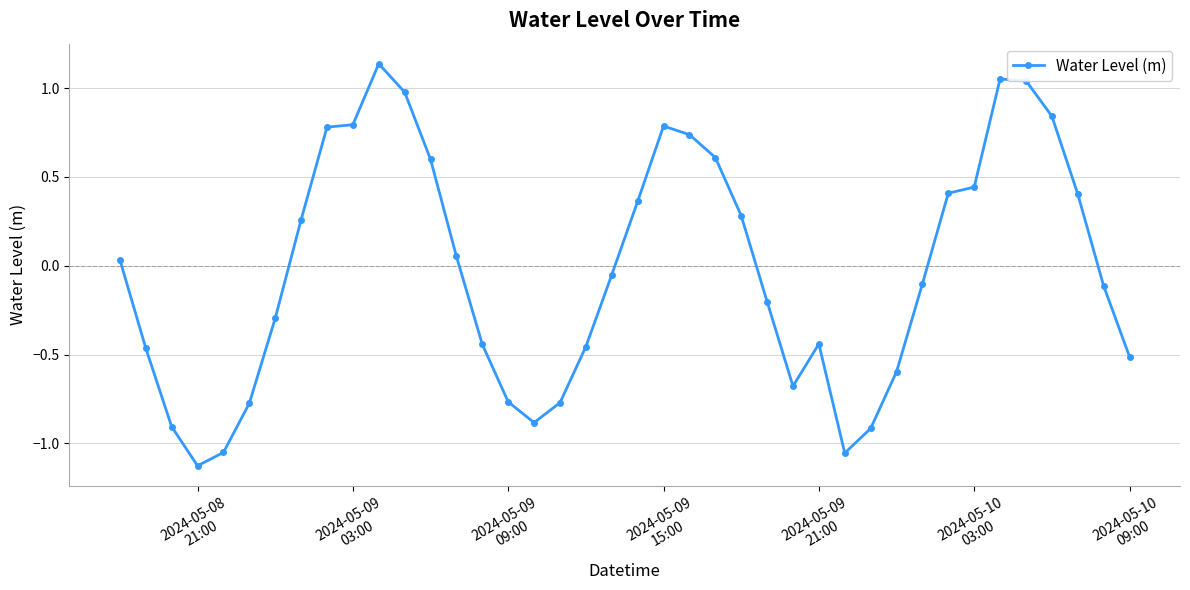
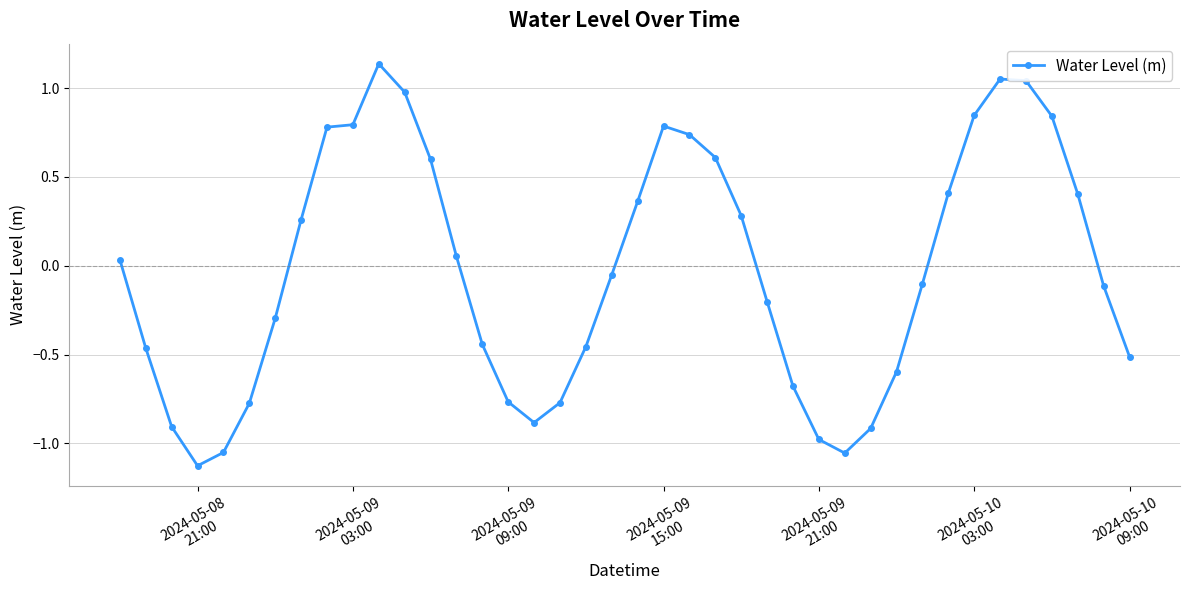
  {
    "2024-05-08 21:00": -1.13,
    "2024-05-09 03:00": 0.79,
    "2024-05-09 09:00": -0.77,
    "2024-05-09 15:00": 0.79,
-   "2024-05-09 21:00": -0.44,
-   "2024-05-10 03:00": 0.44,
+   "2024-05-09 21:00": -0.98,
+   "2024-05-10 03:00": 0.85,
    "2024-05-10 09:00": -0.51
  }
